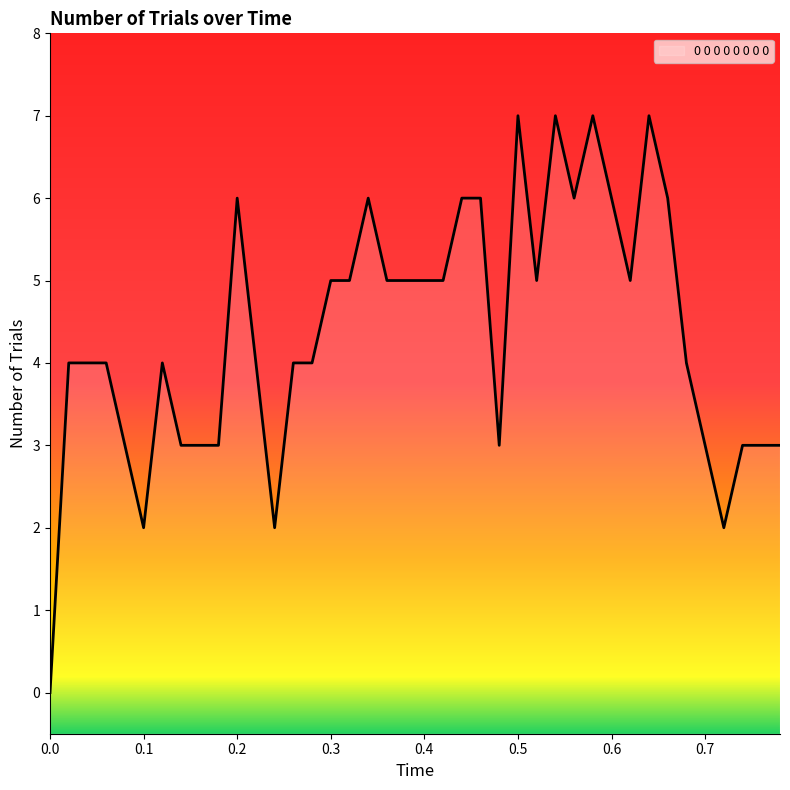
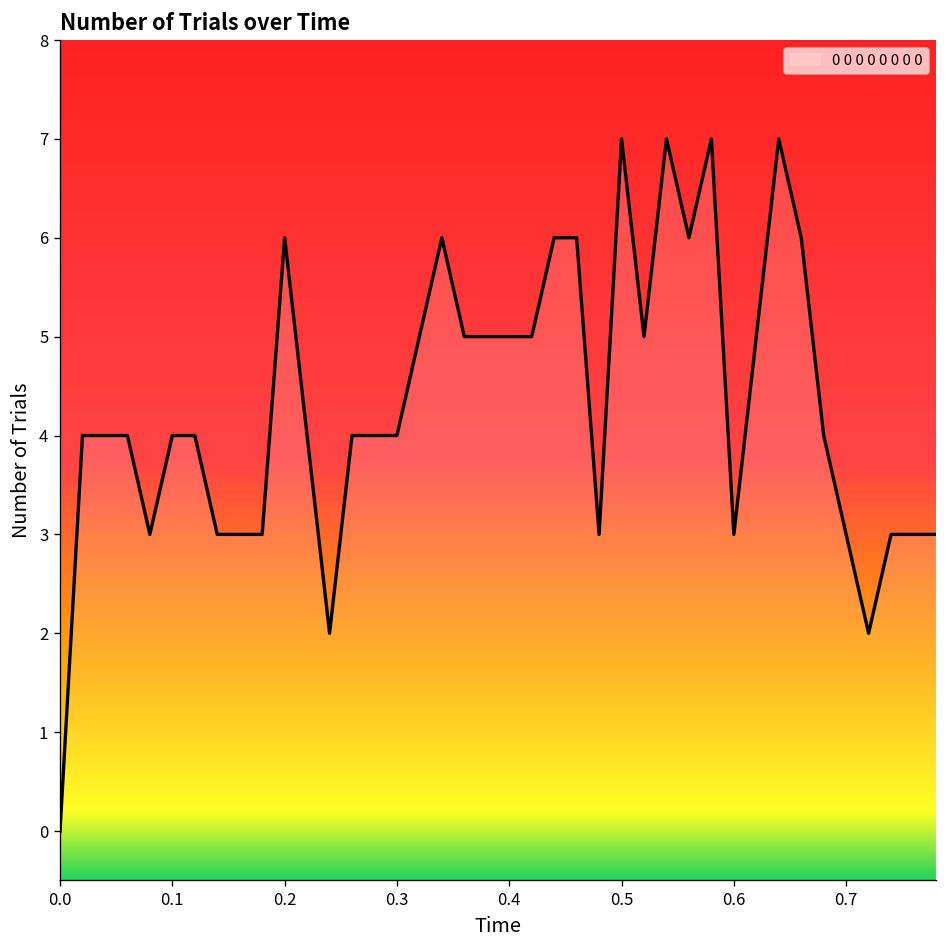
  {
    "0.0": 0,
-   "0.1": 2,
+   "0.1": 4,
    "0.2": 6,
-   "0.3": 5,
+   "0.3": 4,
    "0.4": 5,
    "0.5": 7,
-   "0.6": 6,
+   "0.6": 3,
    "0.7": 3
  }
